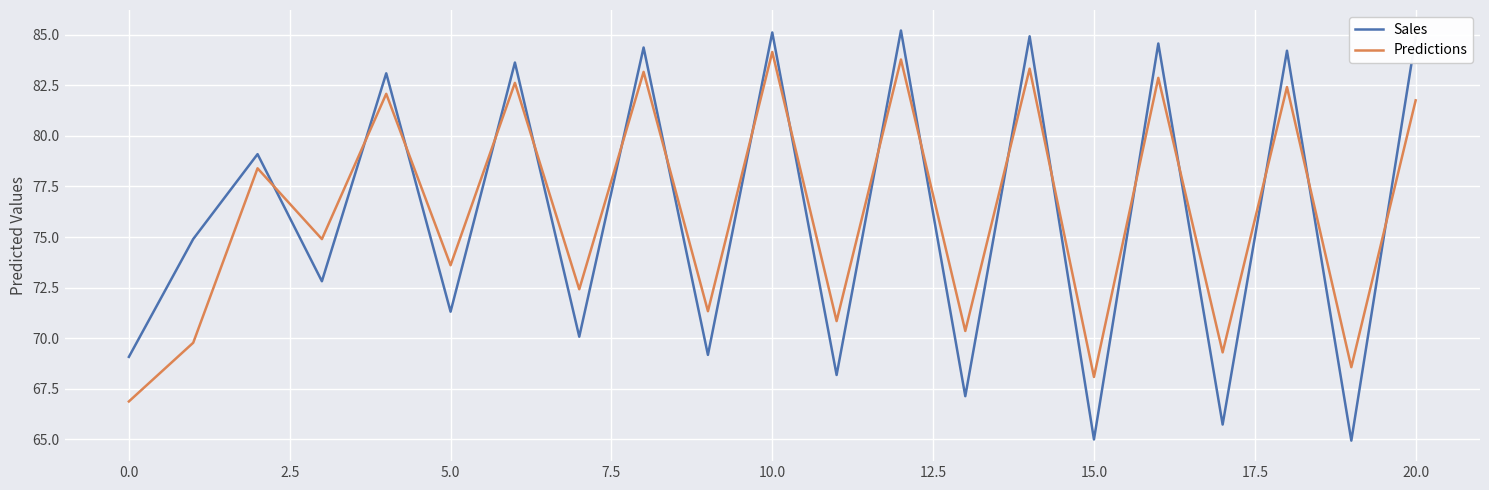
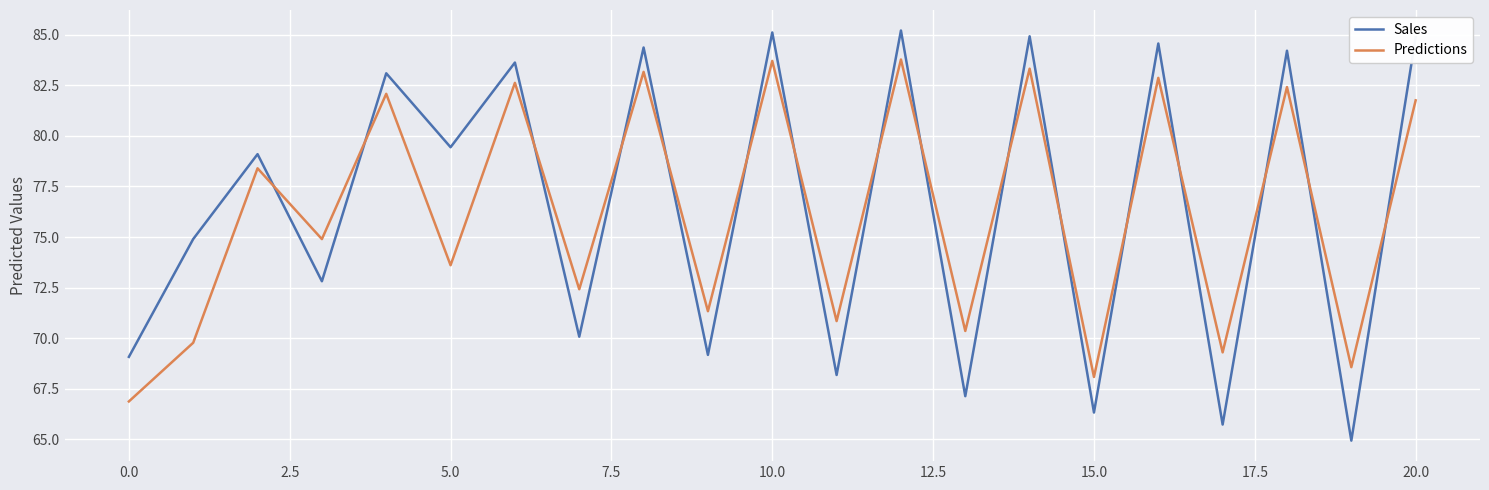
  {
    "Sales": {
      "0.0": 69.1,
-     "5.0": 71.3,
+     "5.0": 79.4,
      "10.0": 85.1,
-     "15.0": 65.0
+     "15.0": 66.3
    },
    "Predictions": {
      "0.0": 66.9,
      "5.0": 73.6,
-     "10.0": 84.2,
+     "10.0": 83.7,
      "15.0": 68.1,
      "20.0": 81.8
    }
  }
